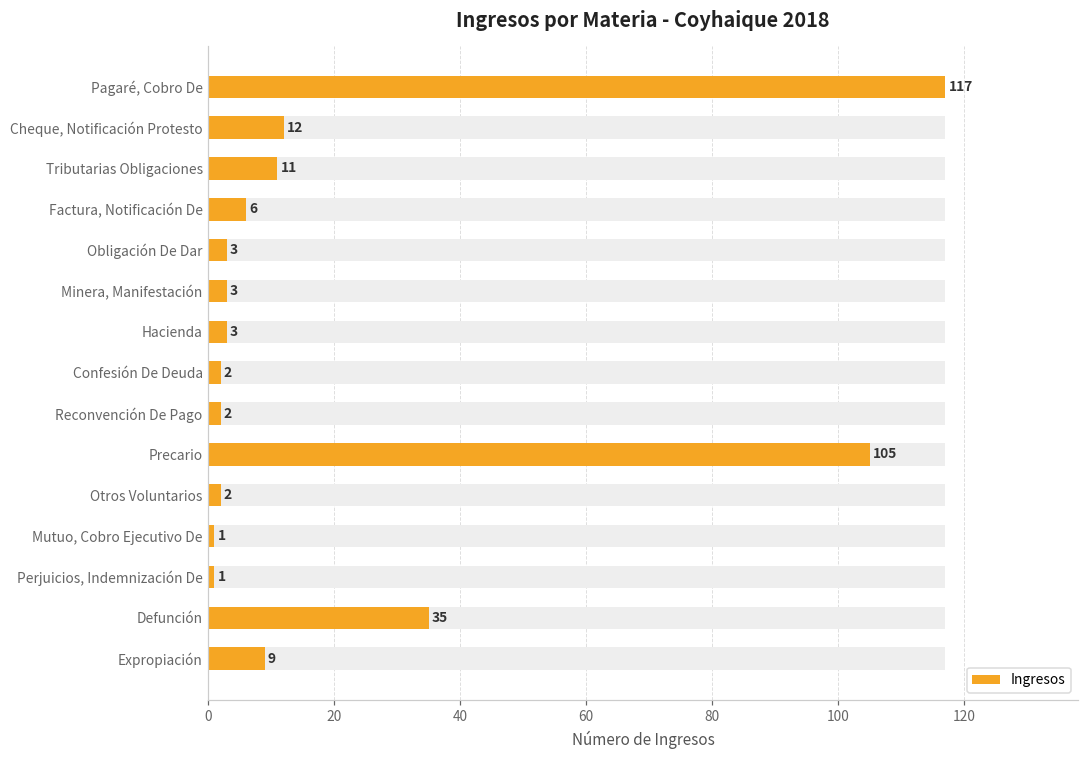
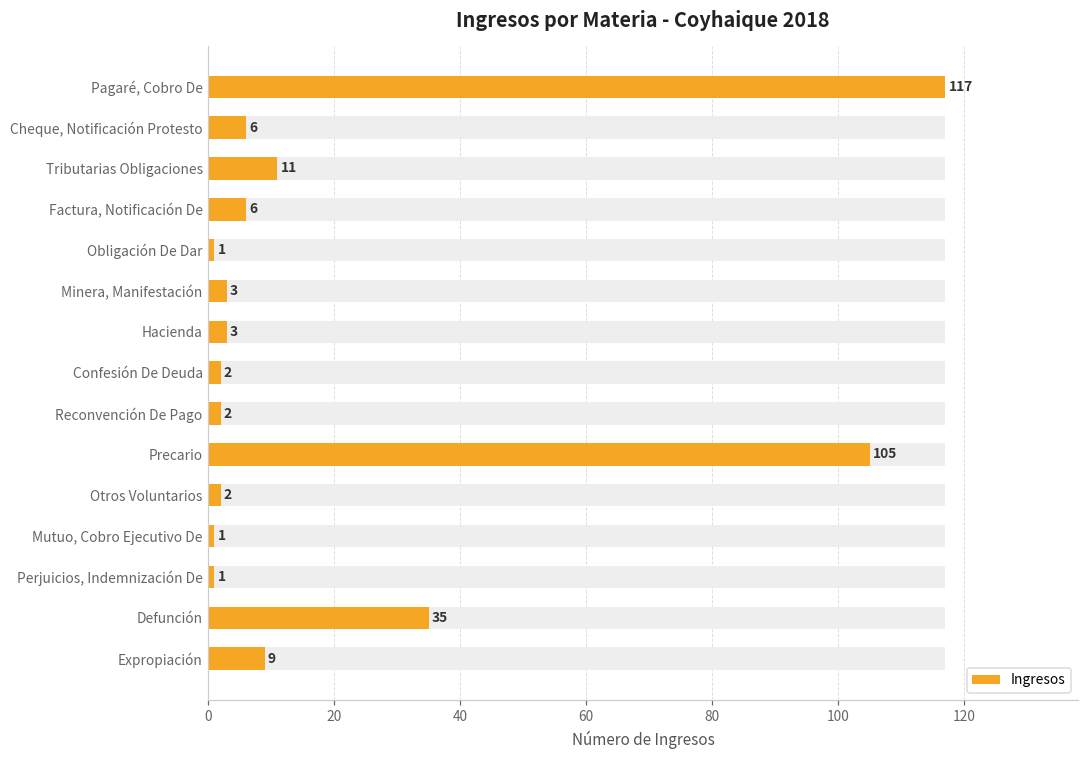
  {
    "Ingresos": {
      "Pagaré, Cobro De": 117,
-     "Cheque, Notificación Protesto": 12,
-     "Obligación De Dar": 3
+     "Cheque, Notificación Protesto": 6,
+     "Obligación De Dar": 1
    }
  }
